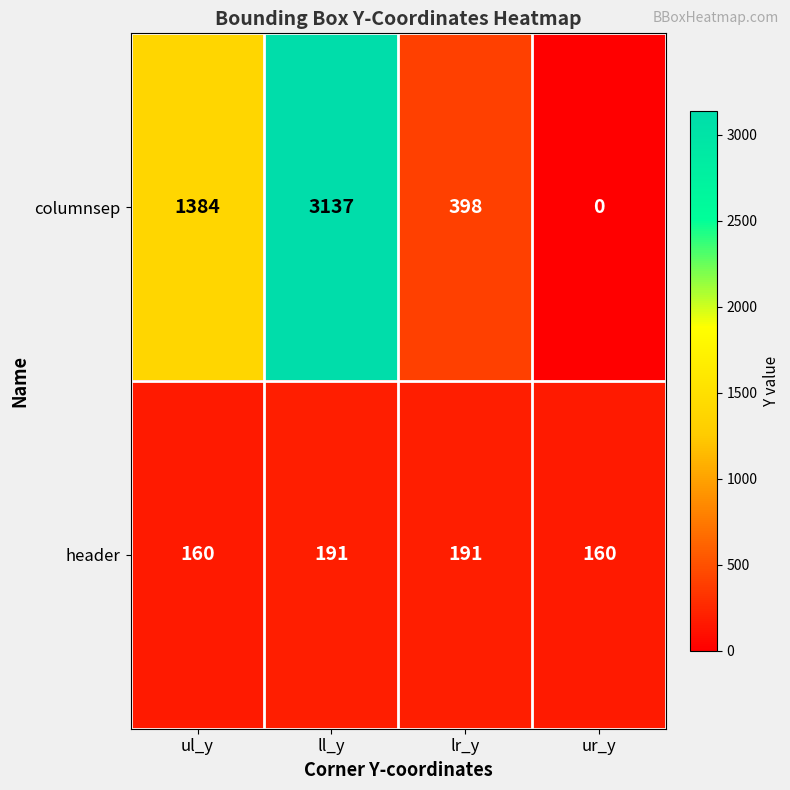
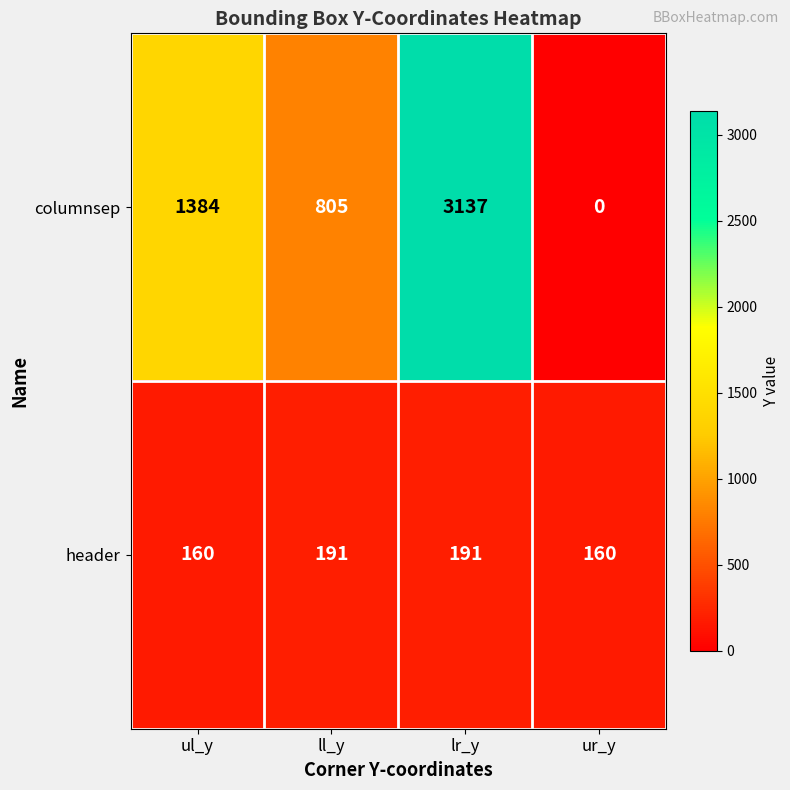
  {
    "columnsep": {
      "ul_y": 1384,
-     "ll_y": 3137,
-     "lr_y": 398,
+     "ll_y": 805,
+     "lr_y": 3137,
      "ur_y": 0
    },
    "header": {
      "ul_y": 160,
      "ll_y": 191,
      "lr_y": 191,
      "ur_y": 160
    }
  }
